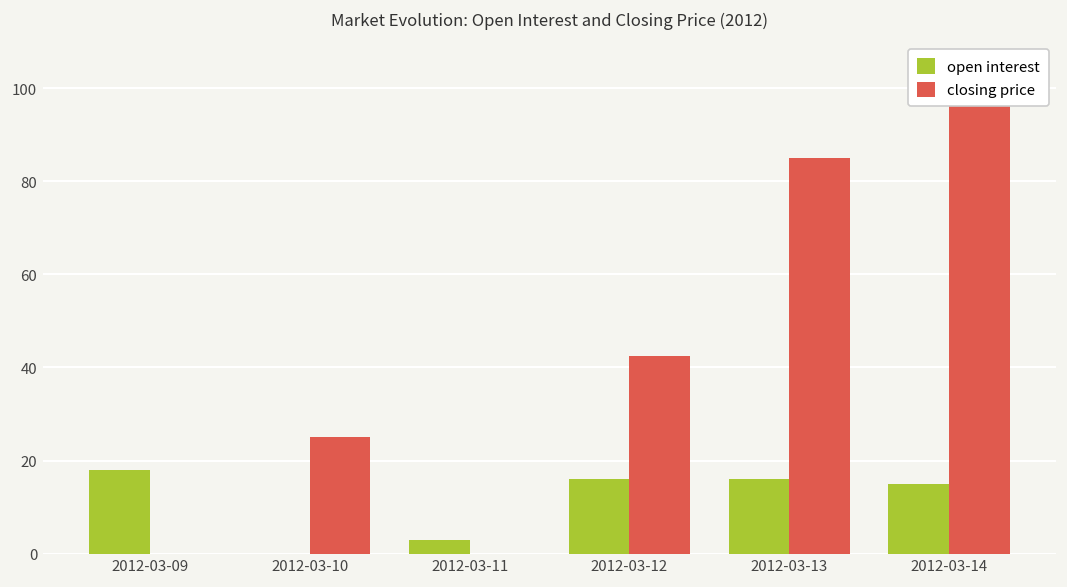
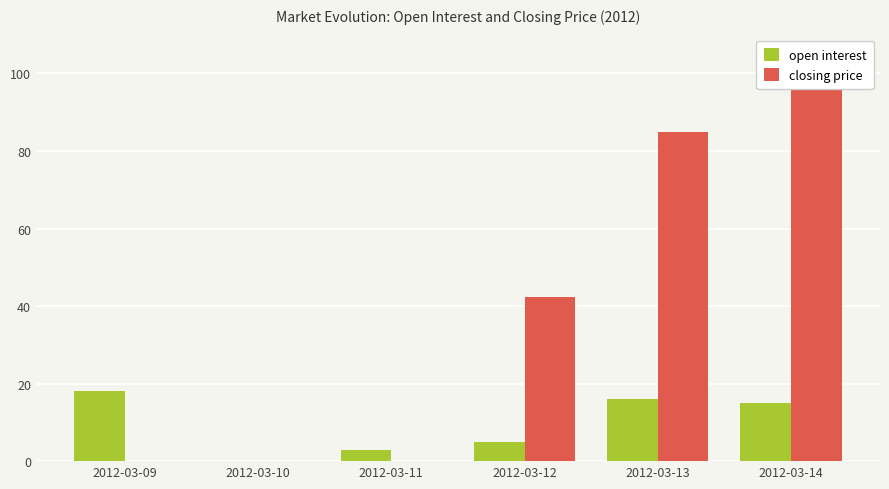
  {
    "open interest": {
      "2012-03-09": 18,
      "2012-03-10": 0,
      "2012-03-11": 3,
-     "2012-03-12": 16,
+     "2012-03-12": 5,
      "2012-03-13": 16,
      "2012-03-14": 15
    },
    "closing price": {
      "2012-03-09": 0,
-     "2012-03-10": 25,
+     "2012-03-10": 0,
      "2012-03-11": 0,
      "2012-03-12": 42,
      "2012-03-13": 85
    }
  }
